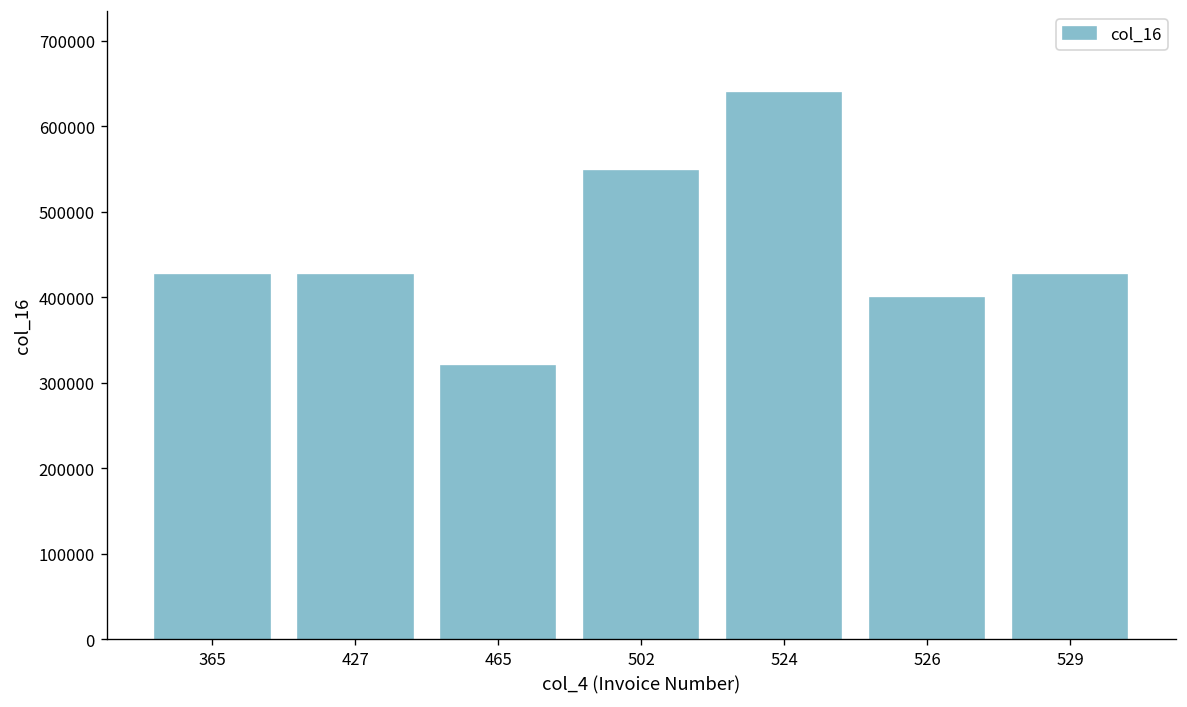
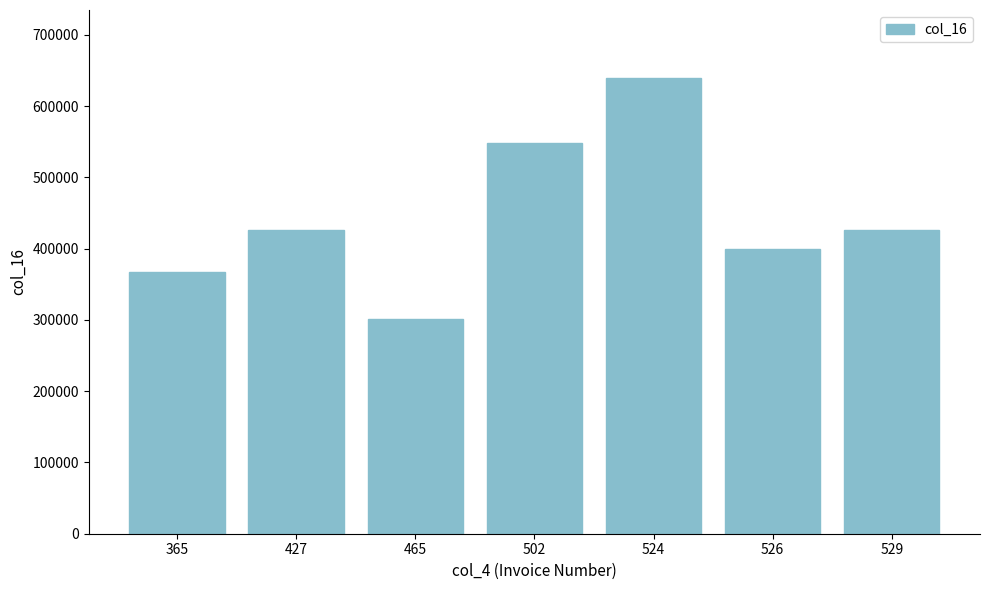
  {
-   "365": 430000,
+   "365": 370000,
    "427": 430000,
-   "465": 320000,
+   "465": 300000,
    "502": 550000,
    "524": 640000,
    "526": 400000,
    "529": 430000
  }
